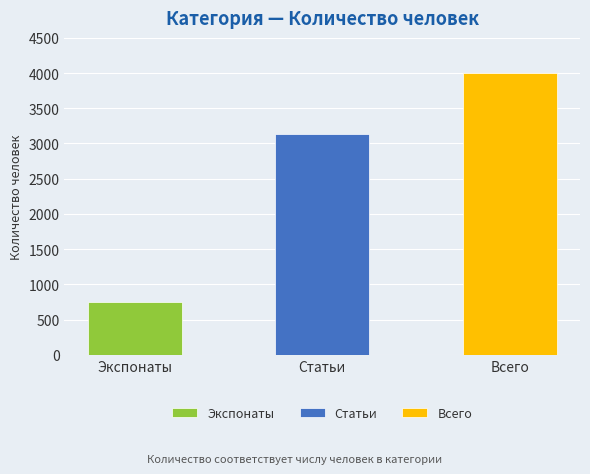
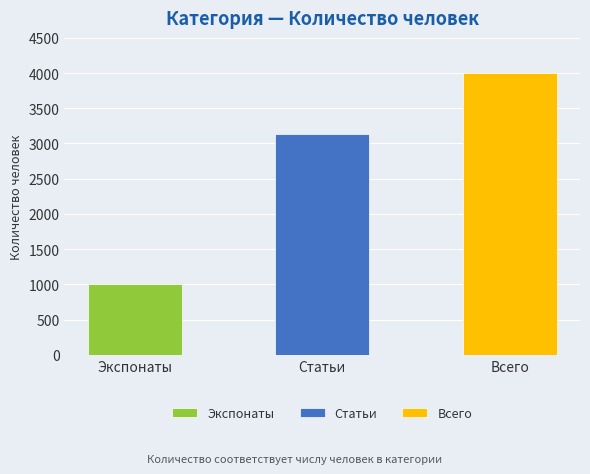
  {
-   "Экспонаты": 800,
+   "Экспонаты": 1000,
    "Статьи": 3100,
    "Всего": 4000
  }
